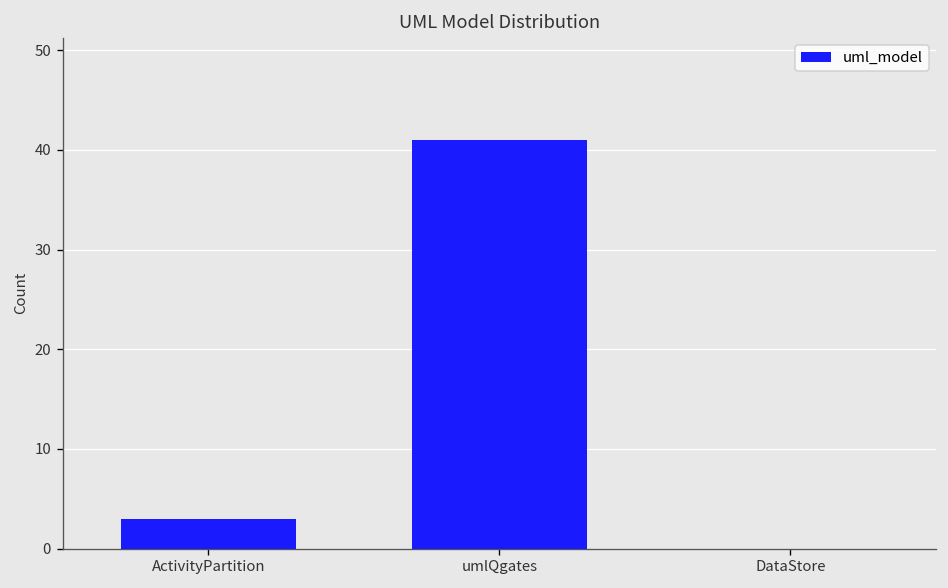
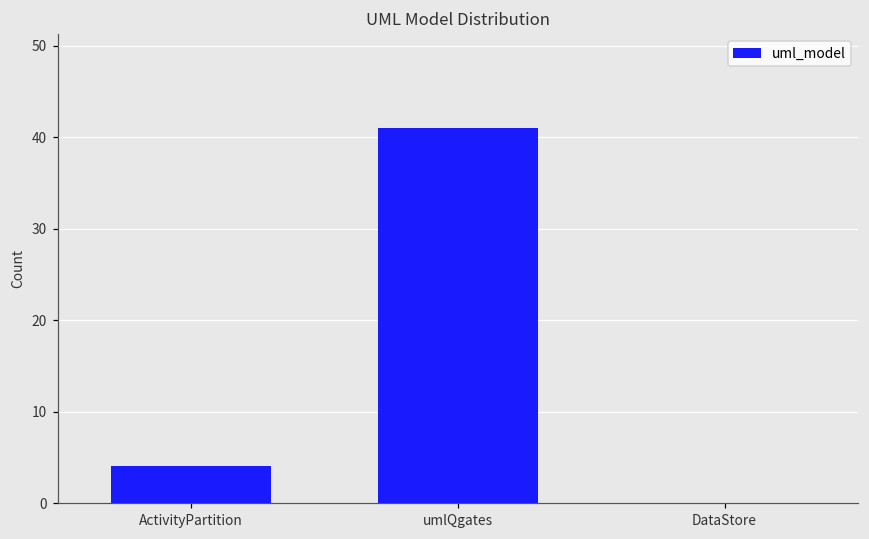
  {
-   "ActivityPartition": 3,
+   "ActivityPartition": 4,
    "umlQgates": 41,
    "DataStore": 0
  }
